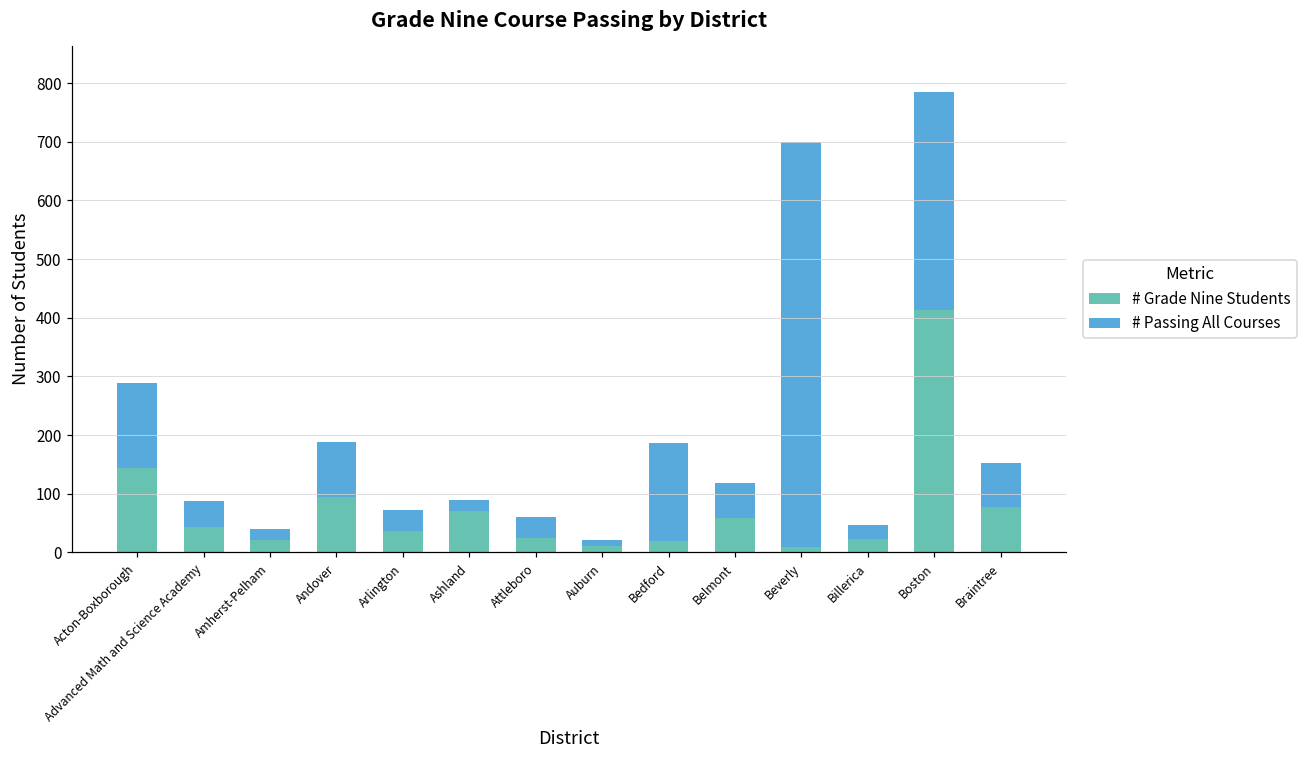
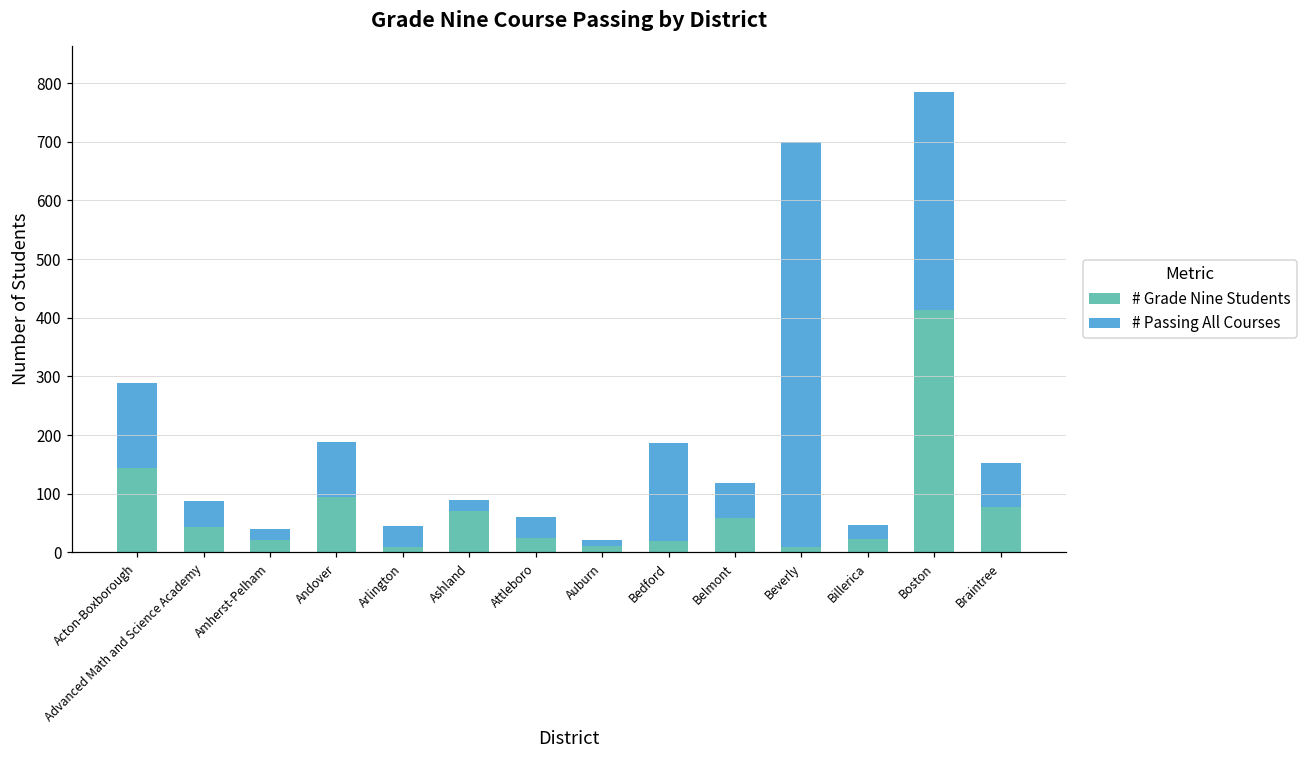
  {
    "# Grade Nine Students": {
      "Acton-Boxborough": 140,
      "Advanced Math and Science Academy": 40,
      "Amherst-Pelham": 20,
      "Andover": 100,
-     "Arlington": 40,
+     "Arlington": 10,
      "Ashland": 70,
      "Attleboro": 30,
      "Auburn": 10,
      "Bedford": 20,
      "Belmont": 60,
      "Beverly": 10,
      "Billerica": 20,
      "Boston": 410,
      "Braintree": 80
    },
    "# Passing All Courses": {
      "Acton-Boxborough": 140,
      "Advanced Math and Science Academy": 40,
      "Amherst-Pelham": 20,
      "Andover": 90,
      "Arlington": 40,
      "Ashland": 20,
      "Attleboro": 40,
      "Auburn": 10,
      "Bedford": 170,
      "Belmont": 60,
      "Beverly": 690,
      "Billerica": 20,
      "Boston": 370,
      "Braintree": 80
    }
  }
